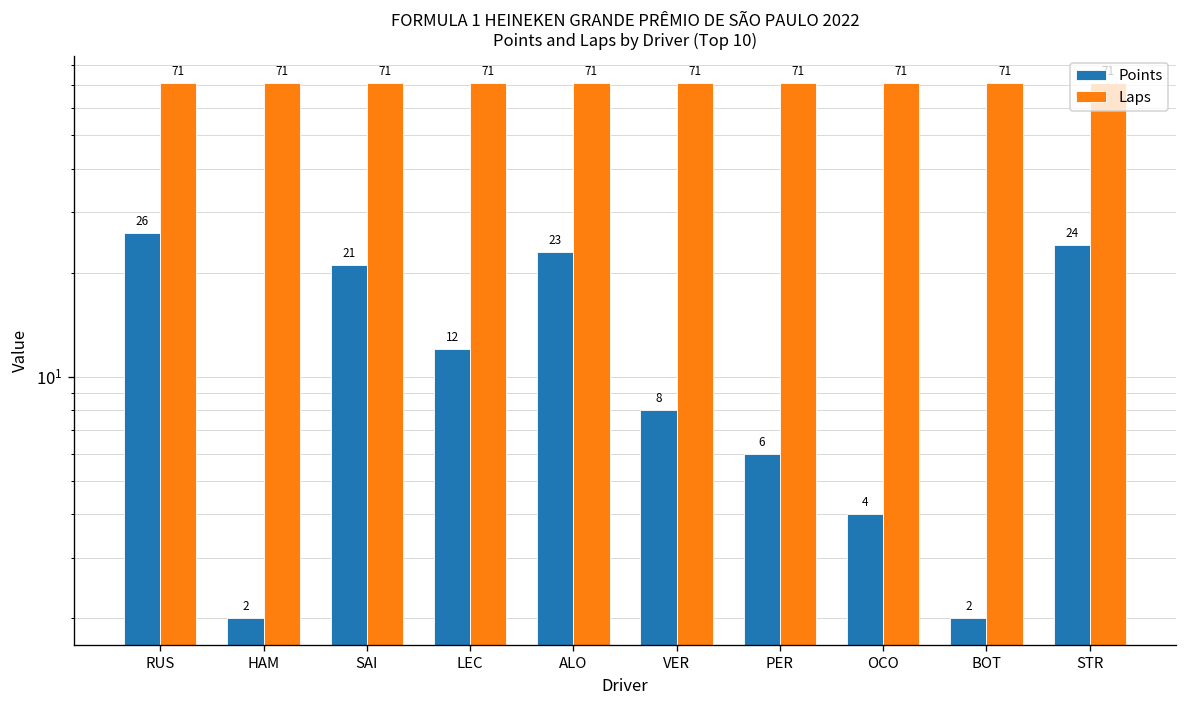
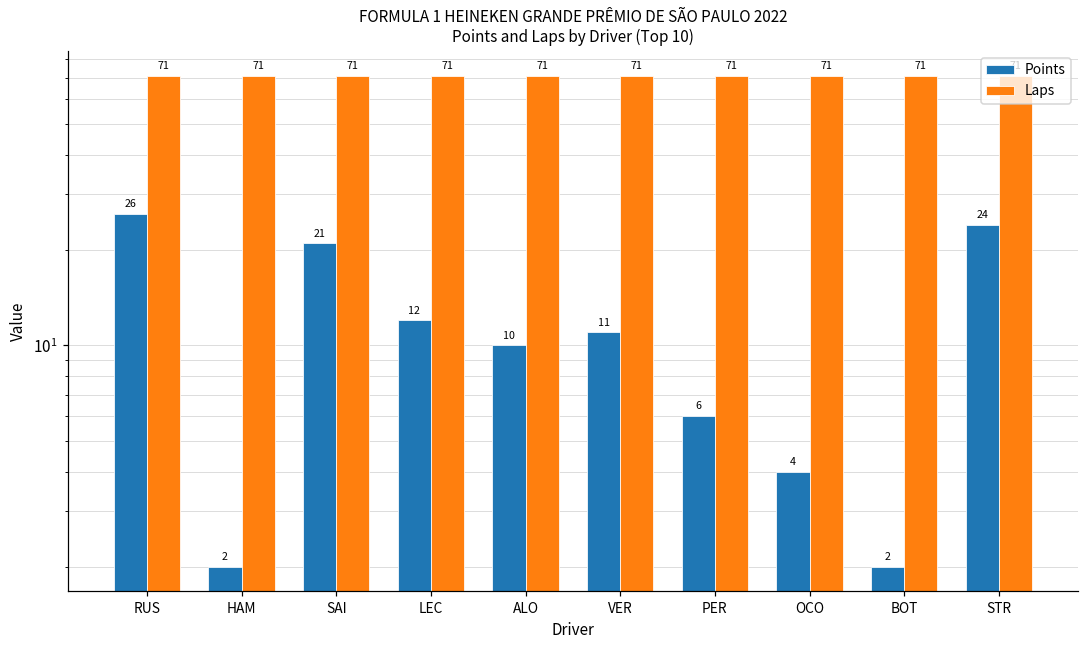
  {
    "Points": {
      "RUS": 26,
      "HAM": 2,
      "SAI": 21,
      "LEC": 12,
-     "ALO": 23,
-     "VER": 8,
+     "ALO": 10,
+     "VER": 11,
      "PER": 6,
      "OCO": 4,
      "BOT": 2,
      "STR": 24
    },
    "Laps": {
      "RUS": 71,
      "HAM": 71,
      "SAI": 71,
      "LEC": 71,
      "ALO": 71,
      "VER": 71,
      "PER": 71,
      "OCO": 71,
      "BOT": 71
    }
  }
